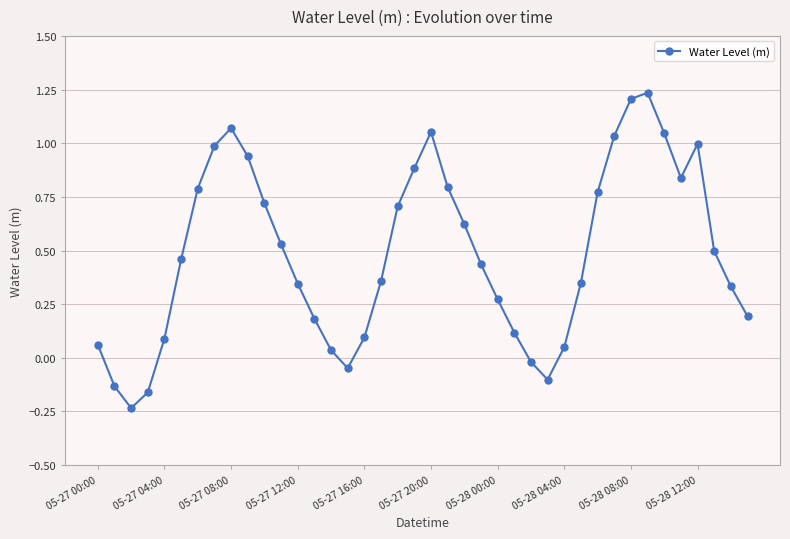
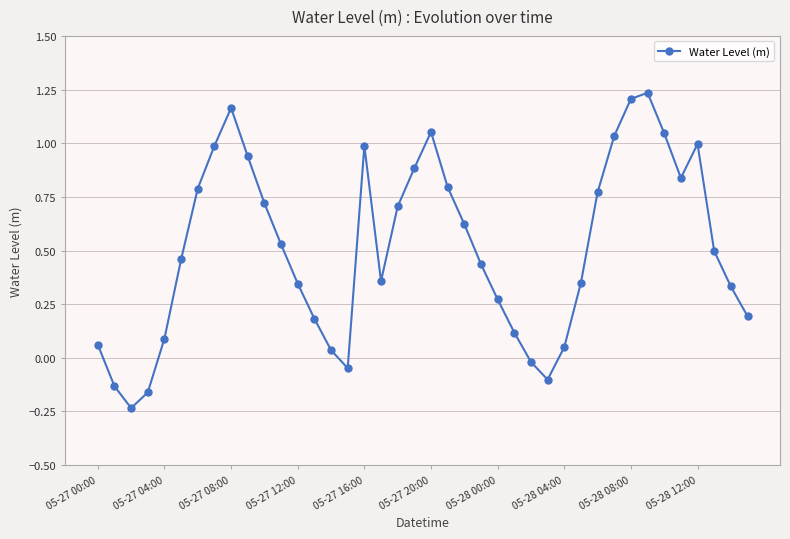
  {
    "05-27 00:00": 0.06,
    "05-27 04:00": 0.09,
-   "05-27 08:00": 1.07,
+   "05-27 08:00": 1.16,
    "05-27 12:00": 0.35,
-   "05-27 16:00": 0.09,
+   "05-27 16:00": 0.99,
    "05-27 20:00": 1.05,
    "05-28 00:00": 0.27,
    "05-28 04:00": 0.05,
    "05-28 08:00": 1.21,
    "05-28 12:00": 1.00
  }
